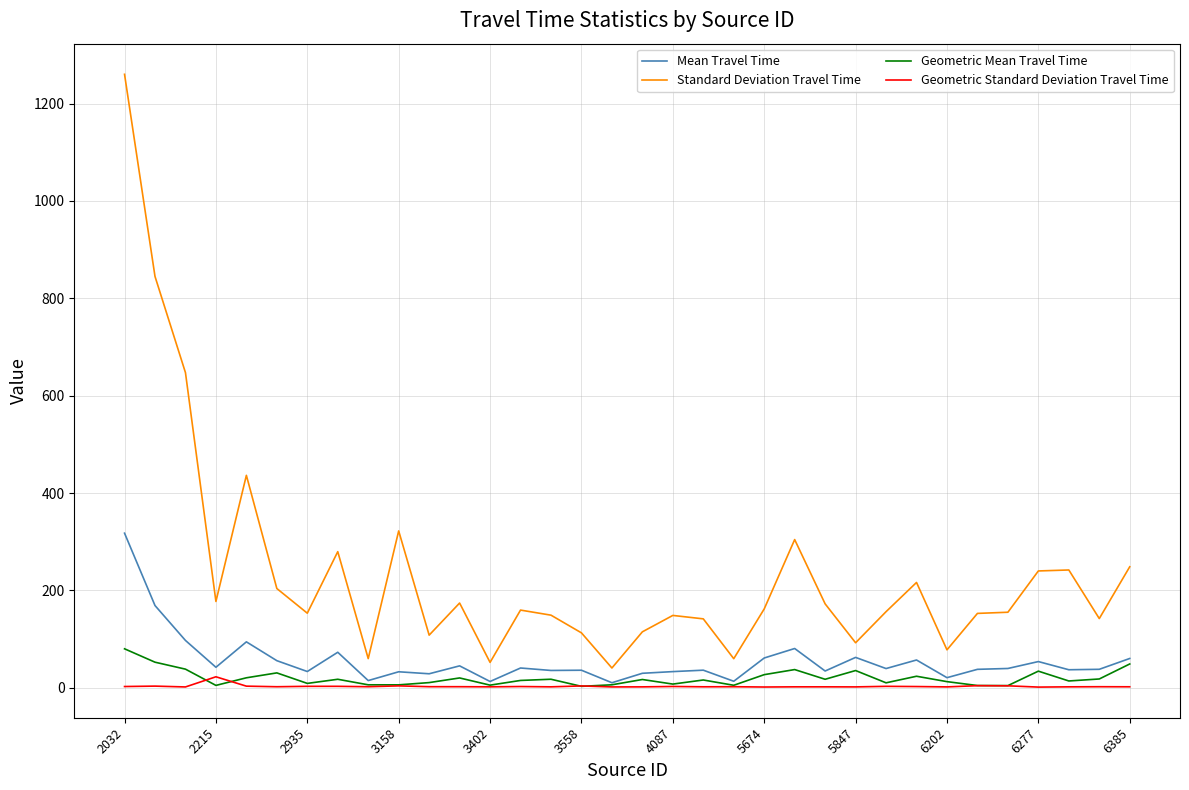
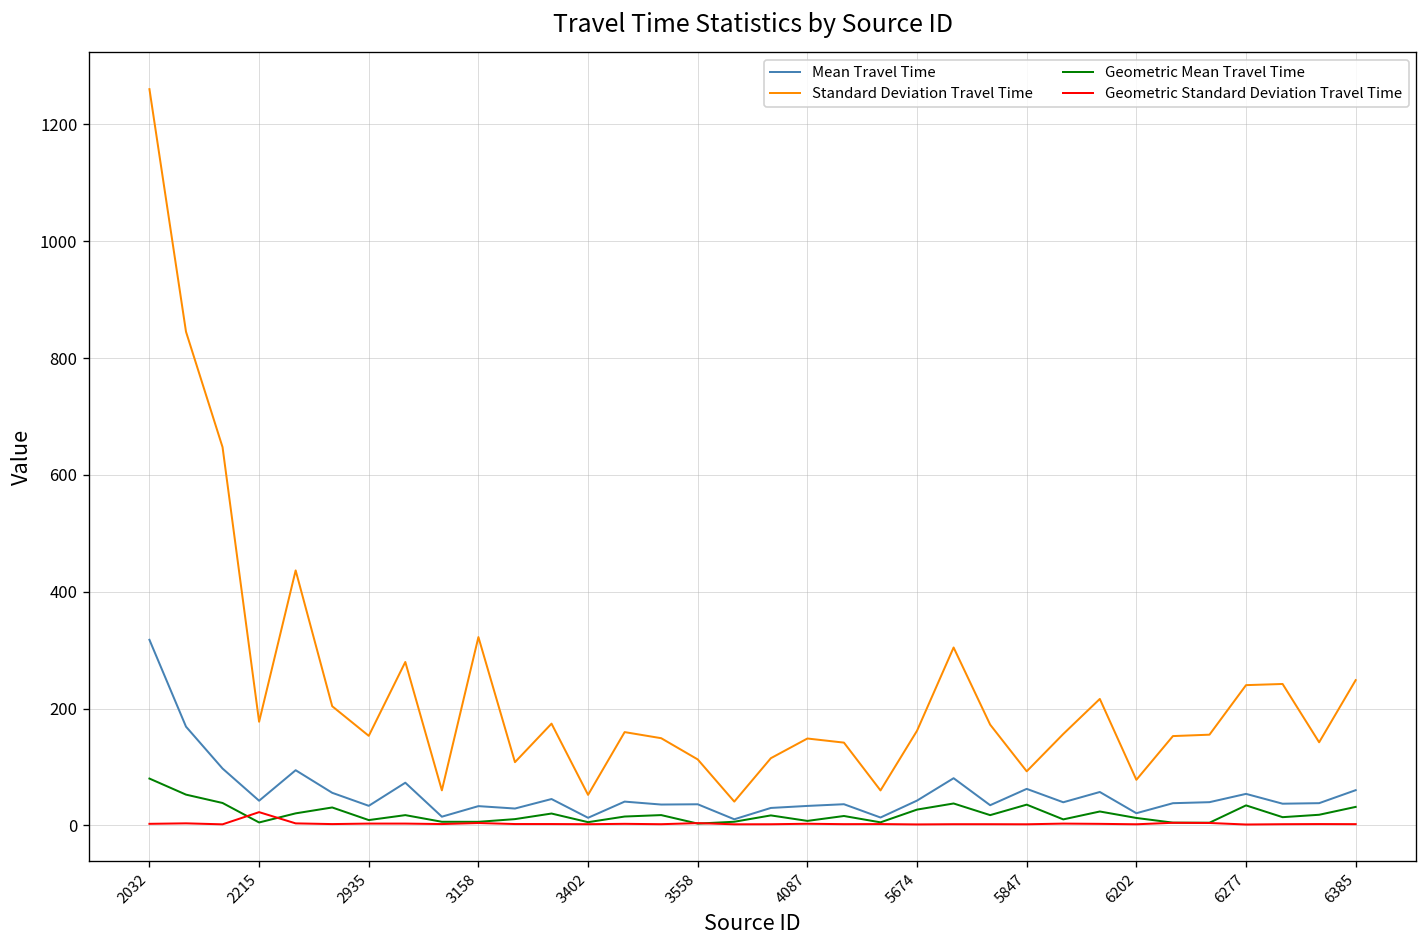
  {
    "Mean Travel Time": {
      "2032": 320,
      "2215": 40,
      "2935": 30,
      "3158": 30,
      "3402": 10,
      "3558": 40,
      "4087": 30,
-     "5674": 60,
+     "5674": 40,
      "5847": 60,
      "6202": 20,
      "6277": 50,
      "6385": 60
    },
    "Standard Deviation Travel Time": {
      "2032": 1260,
      "2215": 180,
      "2935": 150,
      "3158": 320,
      "3402": 50,
      "3558": 110,
      "4087": 150,
      "5674": 160,
      "5847": 90,
      "6202": 80,
      "6277": 240,
      "6385": 250
    },
    "Geometric Mean Travel Time": {
      "2032": 80,
      "2215": 10,
      "2935": 10,
      "5674": 30,
      "5847": 40,
      "6202": 10,
      "6277": 30,
-     "6385": 50
+     "6385": 30
    },
    "Geometric Standard Deviation Travel Time": {
      "2032": 0,
      "2215": 20,
      "2935": 0,
      "5674": 0,
      "5847": 0,
      "6202": 0,
      "6277": 0,
      "6385": 0
    }
  }
